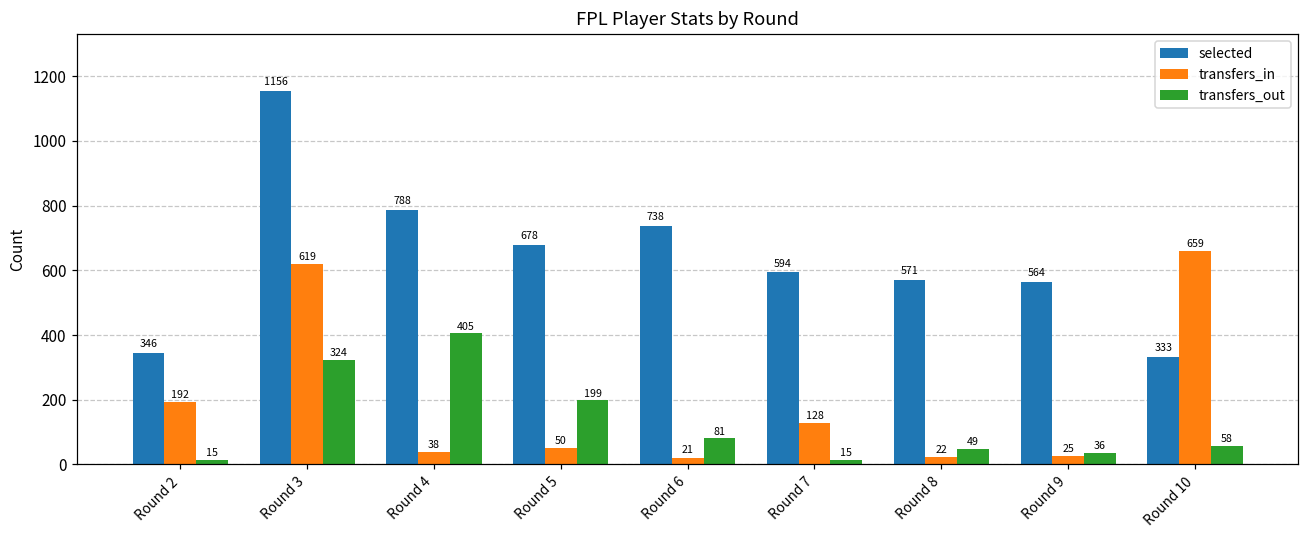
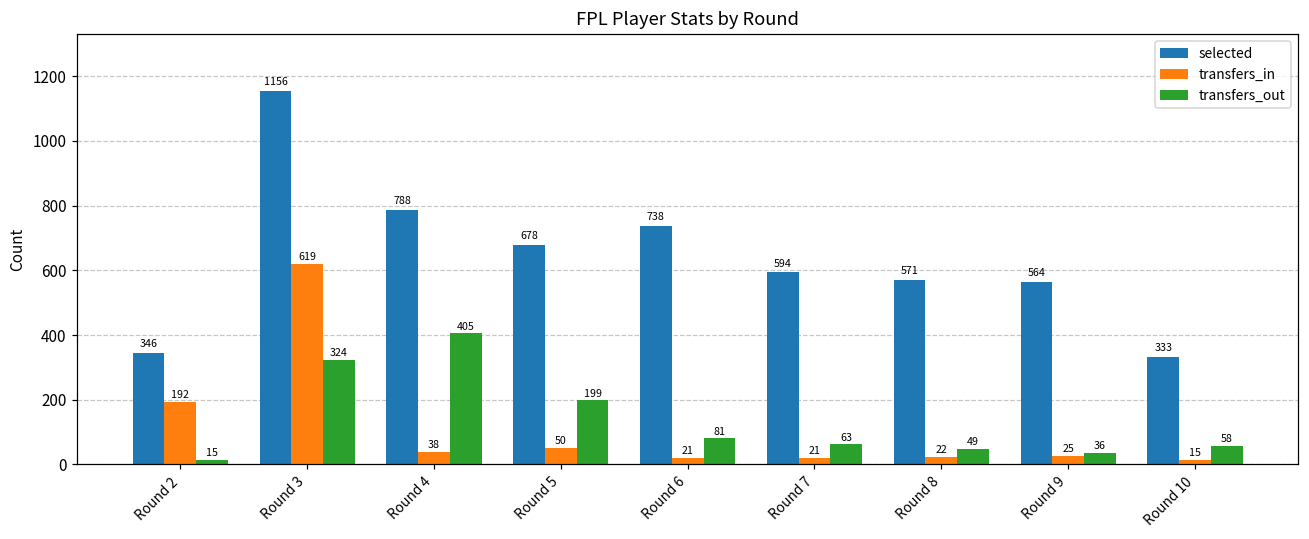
  {
    "selected": {
      "Round 2": 346,
      "Round 3": 1156,
      "Round 4": 788,
      "Round 5": 678,
      "Round 6": 738,
      "Round 7": 594,
      "Round 8": 571,
      "Round 9": 564,
      "Round 10": 333
    },
    "transfers_in": {
      "Round 2": 192,
      "Round 3": 619,
      "Round 4": 38,
      "Round 5": 50,
      "Round 6": 21,
-     "Round 7": 128,
+     "Round 7": 21,
      "Round 8": 22,
      "Round 9": 25,
-     "Round 10": 659
+     "Round 10": 15
    },
    "transfers_out": {
      "Round 2": 15,
      "Round 3": 324,
      "Round 4": 405,
      "Round 5": 199,
      "Round 6": 81,
-     "Round 7": 15,
+     "Round 7": 63,
      "Round 8": 49,
      "Round 9": 36,
      "Round 10": 58
    }
  }
